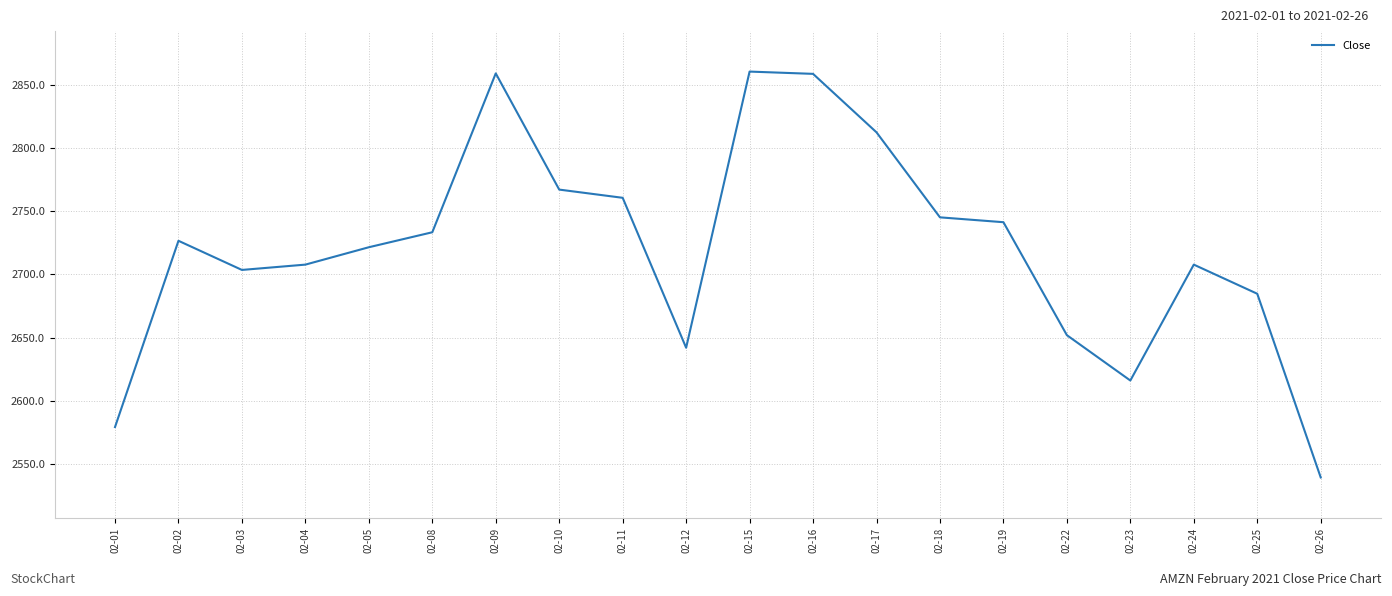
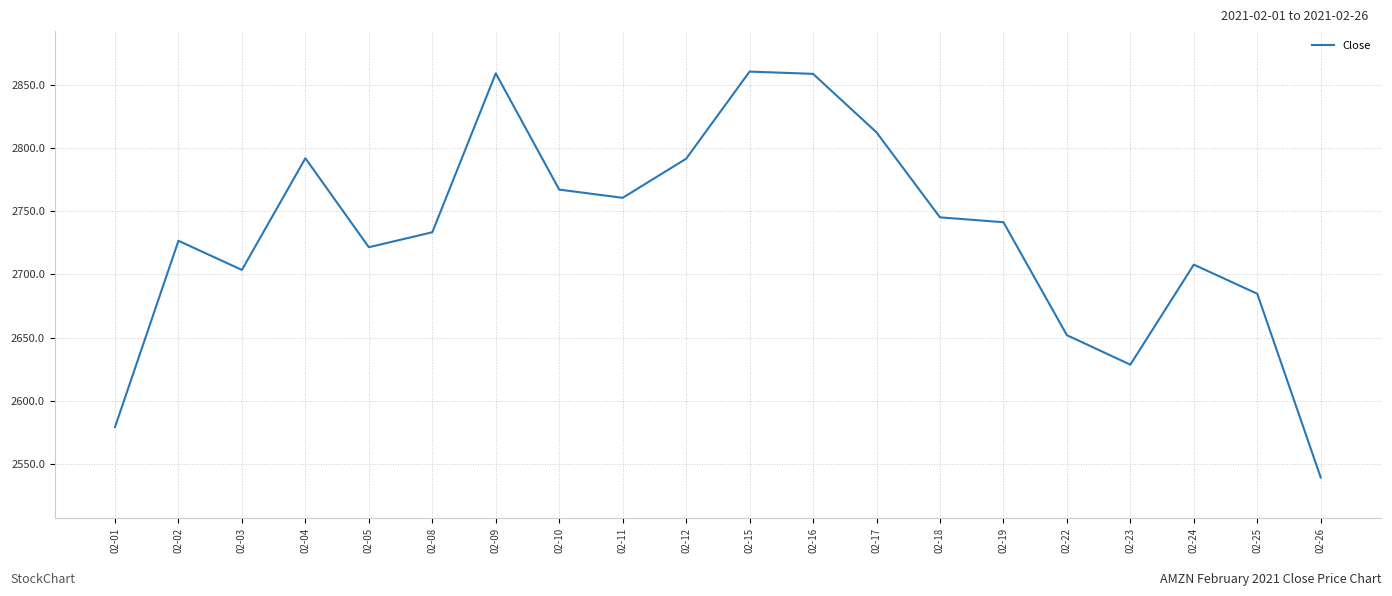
  {
    "02-01": 2579,
    "02-02": 2727,
    "02-03": 2704,
-   "02-04": 2708,
+   "02-04": 2792,
    "02-05": 2722,
    "02-08": 2733,
    "02-09": 2859,
    "02-10": 2767,
    "02-11": 2761,
-   "02-12": 2642,
+   "02-12": 2792,
    "02-15": 2860,
    "02-16": 2859,
    "02-17": 2812,
    "02-18": 2745,
    "02-19": 2741,
    "02-22": 2652,
-   "02-23": 2616,
+   "02-23": 2629,
    "02-24": 2708,
    "02-25": 2685,
    "02-26": 2539
  }
